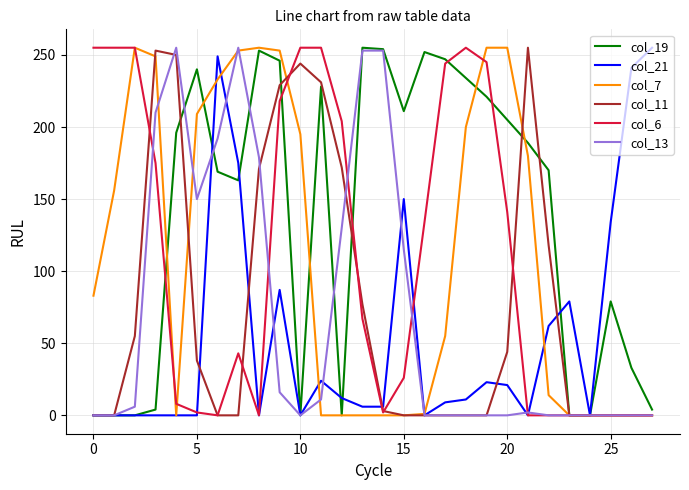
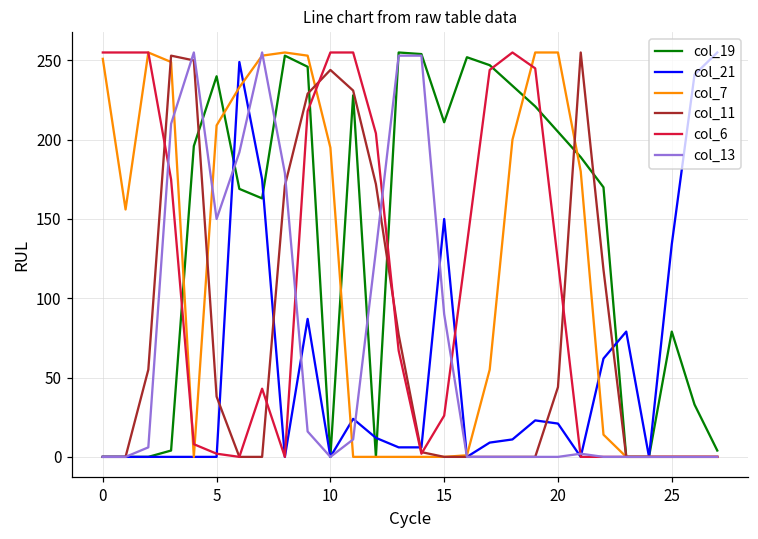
  {
    "col_19": {
      "5": 240,
      "15": 211,
      "20": 205,
      "25": 79
    },
    "col_21": {
      "5": 0,
      "15": 150,
      "20": 21,
      "25": 134
    },
    "col_7": {
-     "0": 83,
+     "0": 251,
      "5": 209,
      "10": 195,
      "20": 255
    },
    "col_11": {
      "5": 38,
      "10": 244,
      "20": 44
    },
    "col_6": {
      "0": 255,
      "5": 2,
      "10": 255,
      "15": 26,
-     "20": 141
+     "20": 123
    },
    "col_13": {
      "5": 150,
-     "15": 115,
+     "15": 90,
      "20": 0
    }
  }
